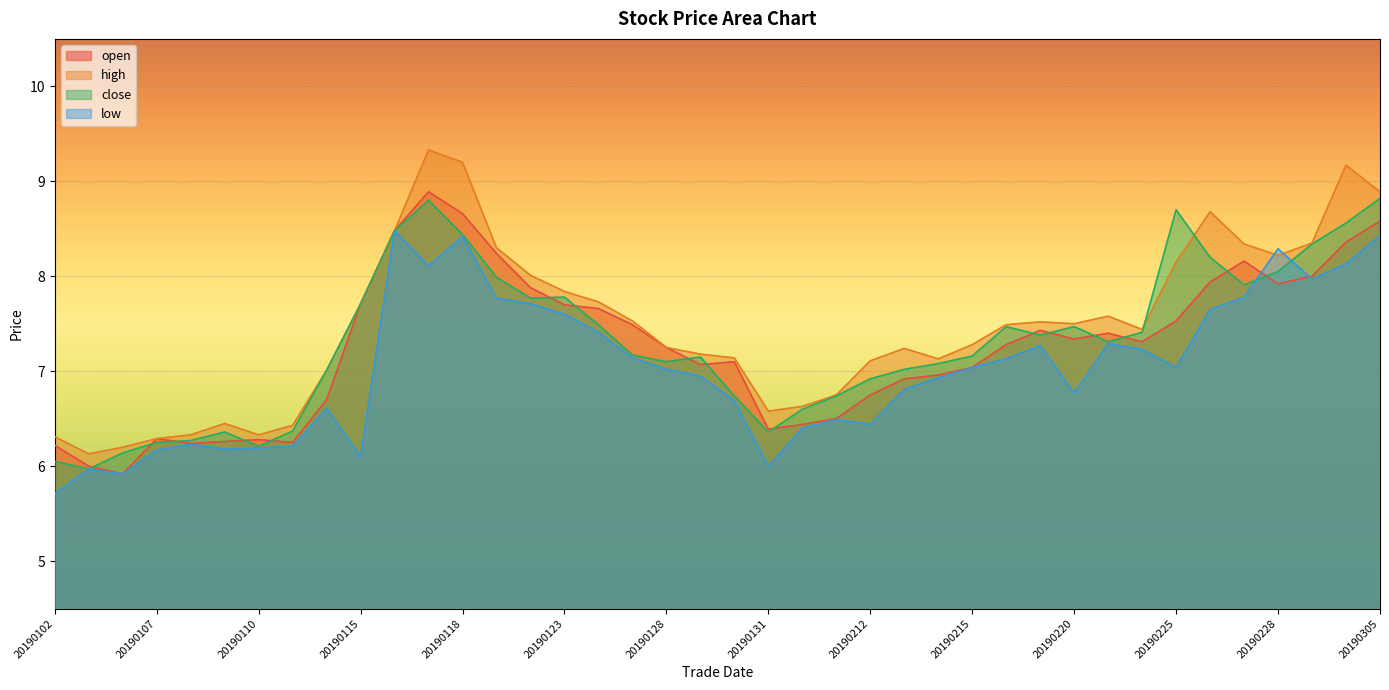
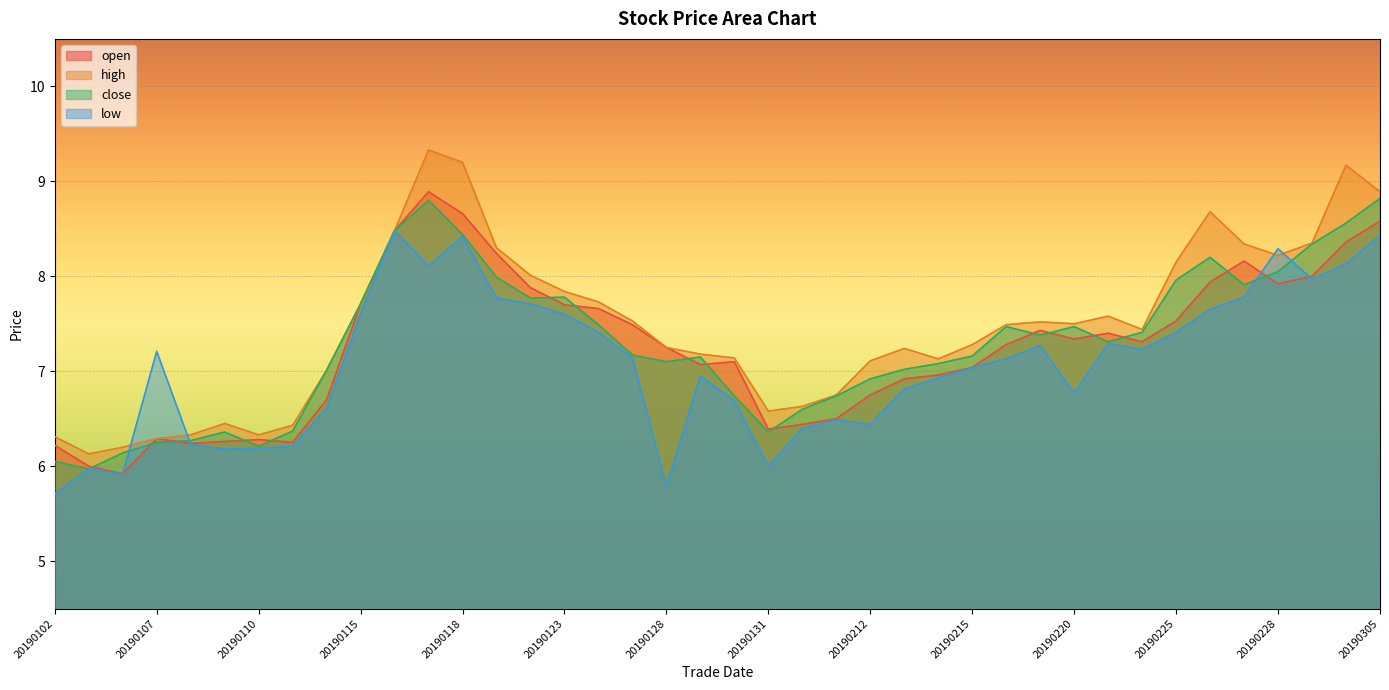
  {
    "close": {
      "20190102": 6.1,
      "20190107": 6.3,
      "20190123": 7.8,
      "20190128": 7.1,
      "20190131": 6.4,
      "20190212": 6.9,
      "20190215": 7.2,
      "20190220": 7.5,
-     "20190225": 8.7,
+     "20190225": 8.0,
      "20190228": 8.1,
      "20190305": 8.8
    },
    "low": {
      "20190102": 5.7,
-     "20190107": 6.2,
-     "20190115": 6.1,
+     "20190107": 7.2,
+     "20190115": 7.6,
      "20190123": 7.6,
-     "20190128": 7.0,
+     "20190128": 5.8,
      "20190131": 6.0,
      "20190212": 6.4,
      "20190220": 6.8,
-     "20190225": 7.0,
+     "20190225": 7.4,
      "20190228": 8.3,
      "20190305": 8.4
    }
  }
